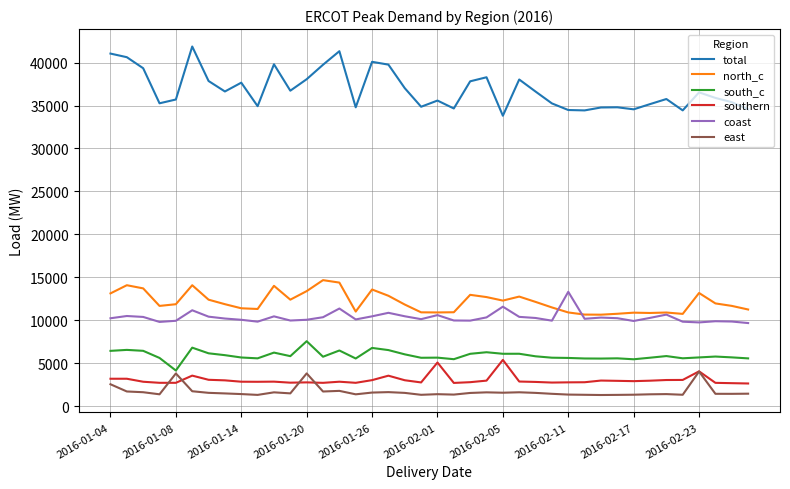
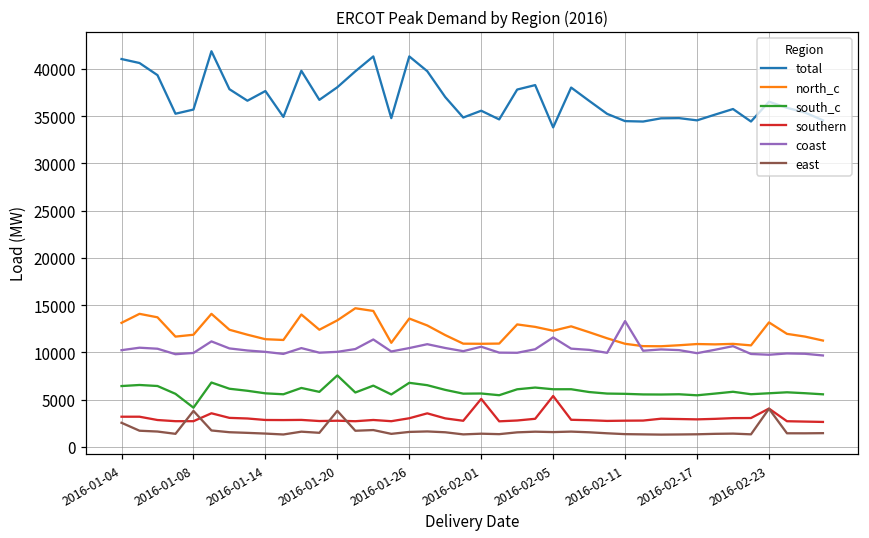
  {
    "total": {
      "2016-01-04": 41000,
      "2016-01-08": 36000,
      "2016-01-14": 38000,
      "2016-01-20": 38000,
-     "2016-01-26": 40000,
+     "2016-01-26": 41000,
      "2016-02-01": 36000,
      "2016-02-05": 34000,
      "2016-02-11": 34000,
      "2016-02-17": 35000
    },
    "north_c": {
      "2016-01-04": 13000,
      "2016-01-08": 12000,
      "2016-01-14": 11000,
      "2016-01-20": 13000,
      "2016-01-26": 14000,
      "2016-02-01": 11000,
      "2016-02-05": 12000,
      "2016-02-11": 11000,
      "2016-02-17": 11000,
      "2016-02-23": 13000
    },
    "south_c": {
      "2016-01-04": 6000,
      "2016-01-08": 4000,
      "2016-01-14": 6000,
      "2016-01-20": 8000,
      "2016-01-26": 7000,
      "2016-02-01": 6000,
      "2016-02-05": 6000,
      "2016-02-11": 6000,
      "2016-02-17": 5000,
      "2016-02-23": 6000
    },
    "southern": {
      "2016-01-04": 3000,
      "2016-01-08": 3000,
      "2016-01-14": 3000,
      "2016-01-20": 3000,
      "2016-01-26": 3000,
      "2016-02-01": 5000,
      "2016-02-05": 5000,
      "2016-02-11": 3000,
      "2016-02-17": 3000
    },
    "coast": {
      "2016-01-04": 10000,
      "2016-01-08": 10000,
      "2016-01-14": 10000,
      "2016-01-20": 10000,
      "2016-01-26": 10000,
      "2016-02-01": 11000,
      "2016-02-05": 12000,
      "2016-02-11": 13000,
      "2016-02-17": 10000,
      "2016-02-23": 10000
    },
    "east": {
      "2016-01-04": 3000,
      "2016-01-08": 4000,
      "2016-01-14": 1000,
      "2016-01-20": 4000,
      "2016-01-26": 2000,
      "2016-02-01": 1000,
      "2016-02-05": 2000,
      "2016-02-11": 1000,
      "2016-02-17": 1000
    }
  }
